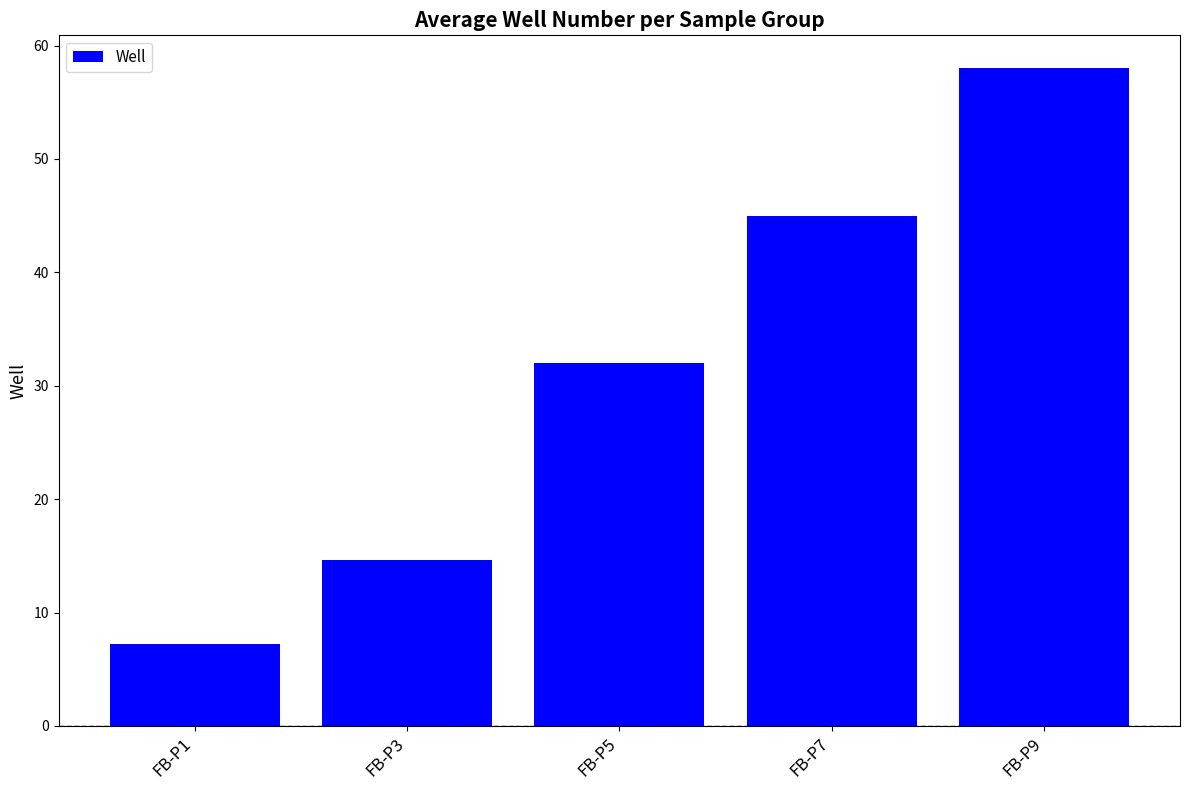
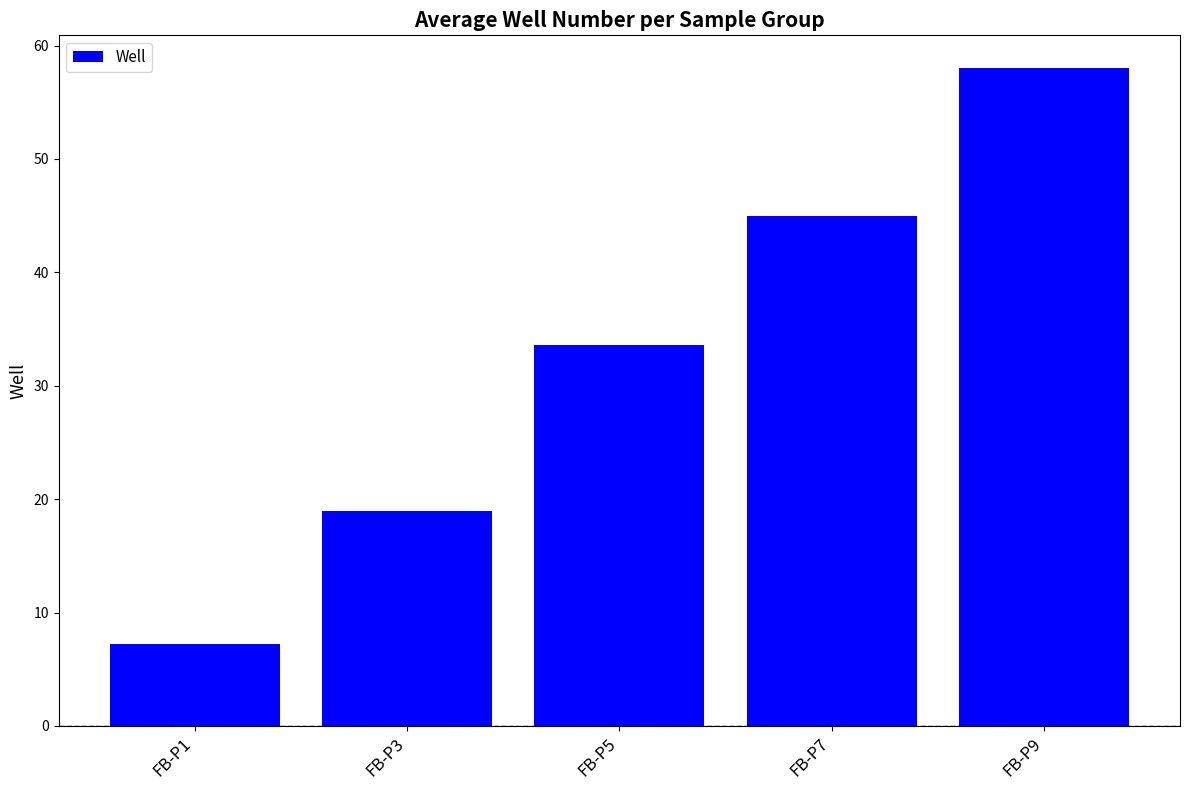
  {
    "FB-P1": 7.2,
-   "FB-P3": 14.6,
-   "FB-P5": 32.0,
+   "FB-P3": 19.0,
+   "FB-P5": 33.6,
    "FB-P7": 45.0,
    "FB-P9": 58.0
  }
